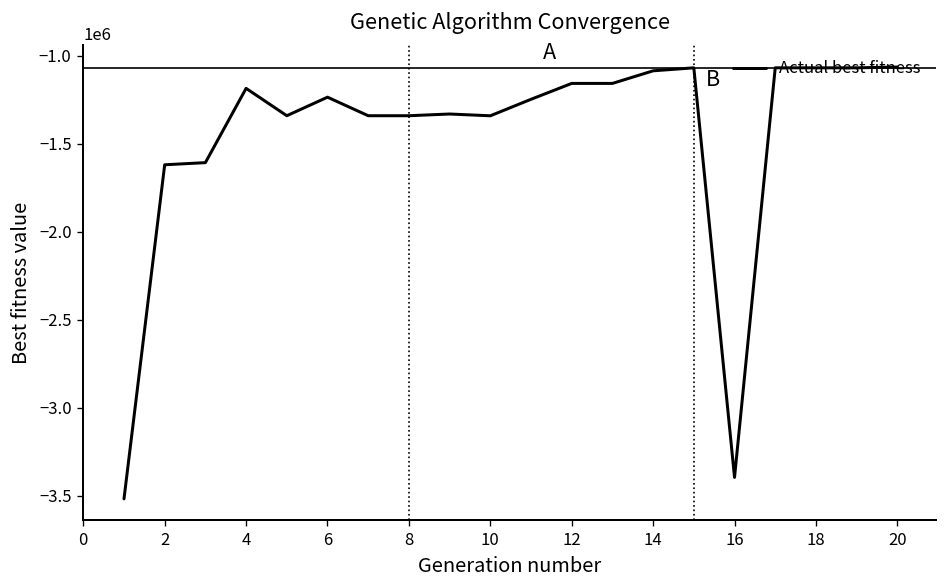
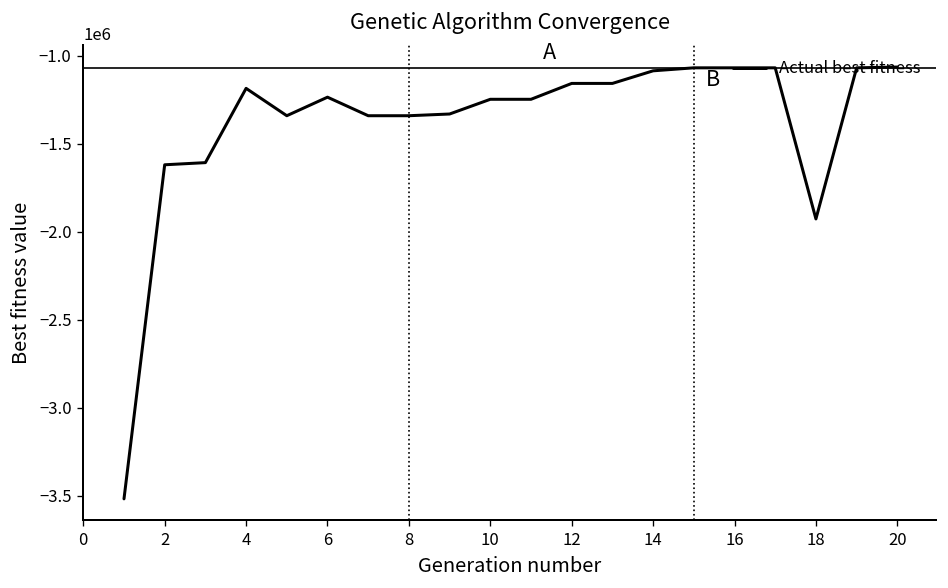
  {
    "2": -1620000,
    "4": -1180000,
    "6": -1240000,
    "8": -1340000,
-   "10": -1340000,
+   "10": -1250000,
    "12": -1160000,
    "14": -1090000,
-   "16": -3400000,
-   "18": -1070000,
+   "16": -1070000,
+   "18": -1930000,
    "20": -1060000
  }
